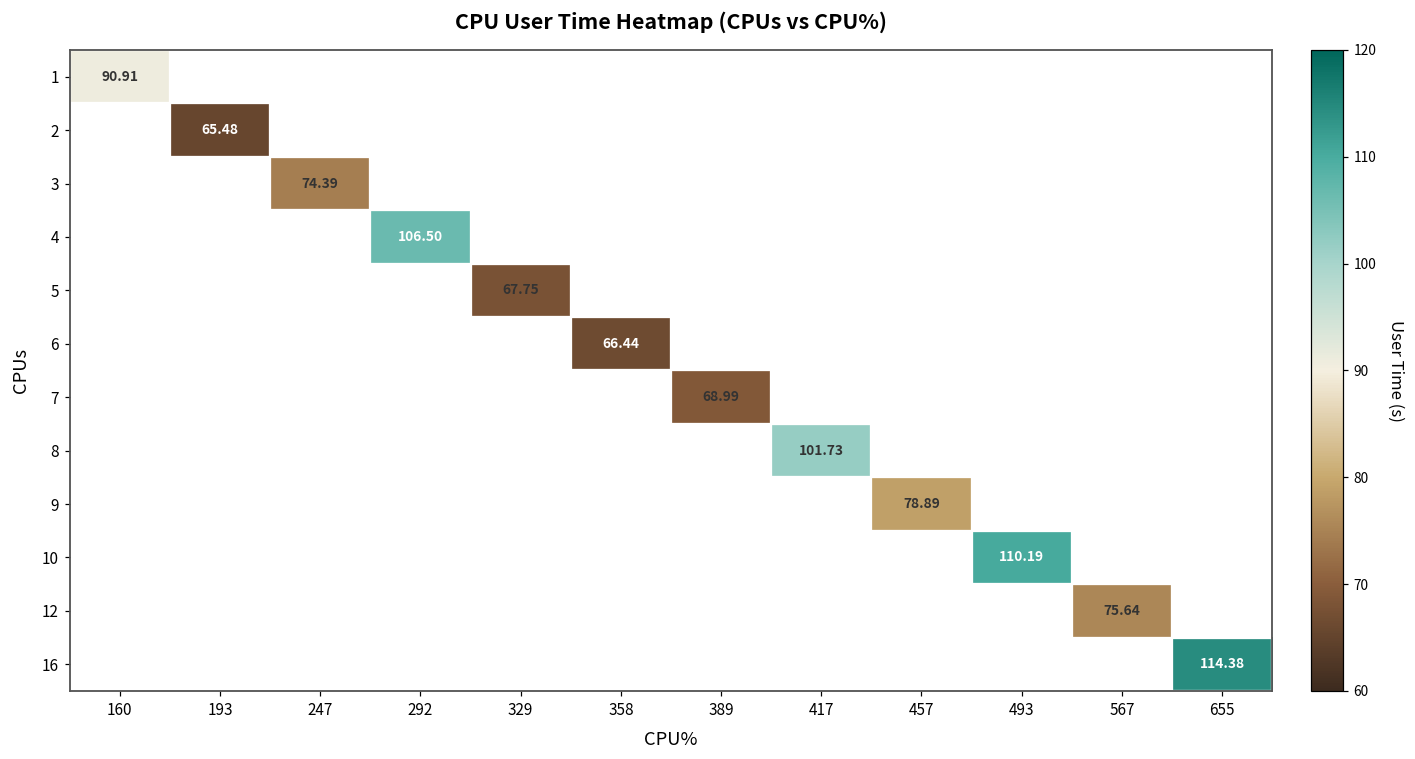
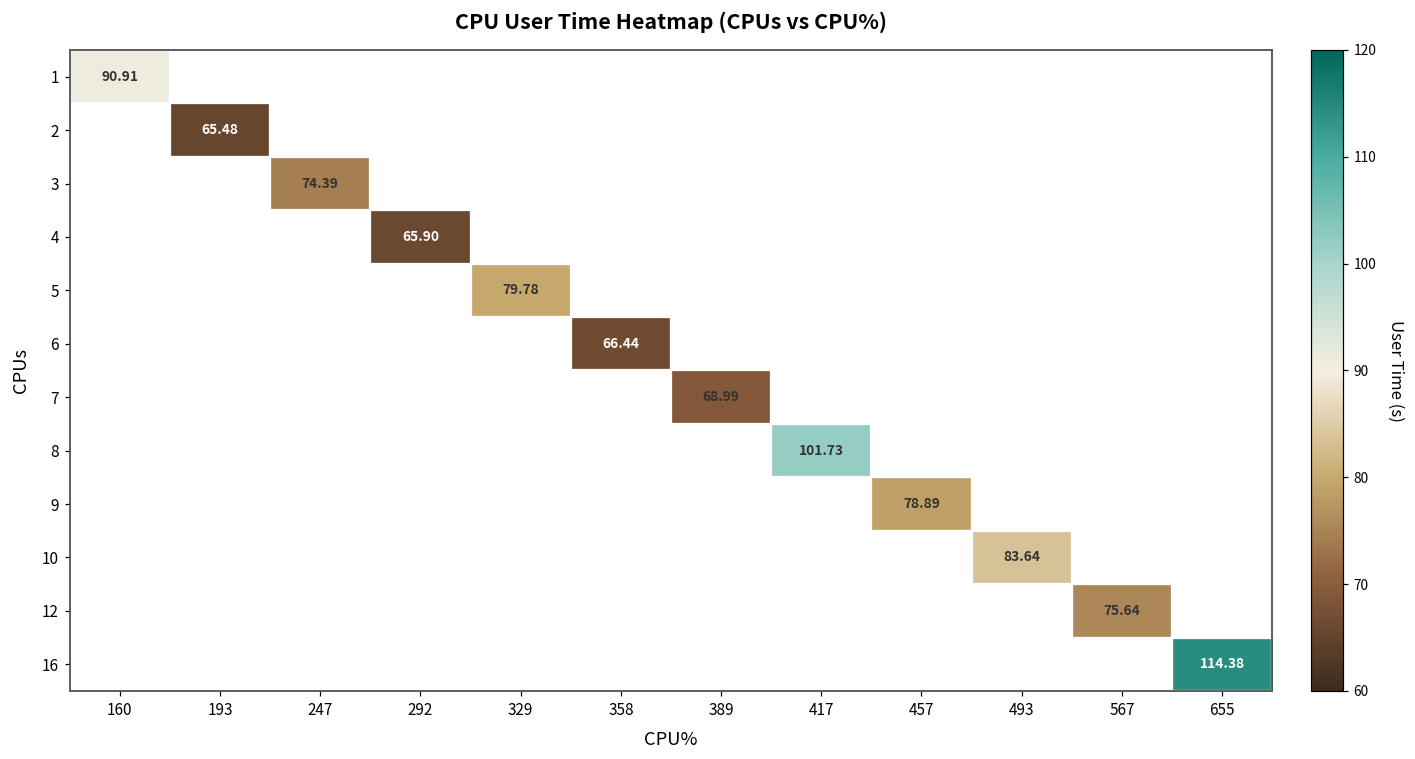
  {
    "1": {
      "160": 90.91
    },
    "2": {
      "193": 65.48
    },
    "3": {
      "247": 74.39
    },
    "4": {
-     "292": 106.50
+     "292": 65.90
    },
    "5": {
-     "329": 67.75
+     "329": 79.78
    },
    "6": {
      "358": 66.44
    },
    "7": {
      "389": 68.99
    },
    "8": {
      "417": 101.73
    },
    "9": {
      "457": 78.89
    },
    "10": {
-     "493": 110.19
+     "493": 83.64
    },
    "12": {
      "567": 75.64
    },
    "16": {
      "655": 114.38
    }
  }
